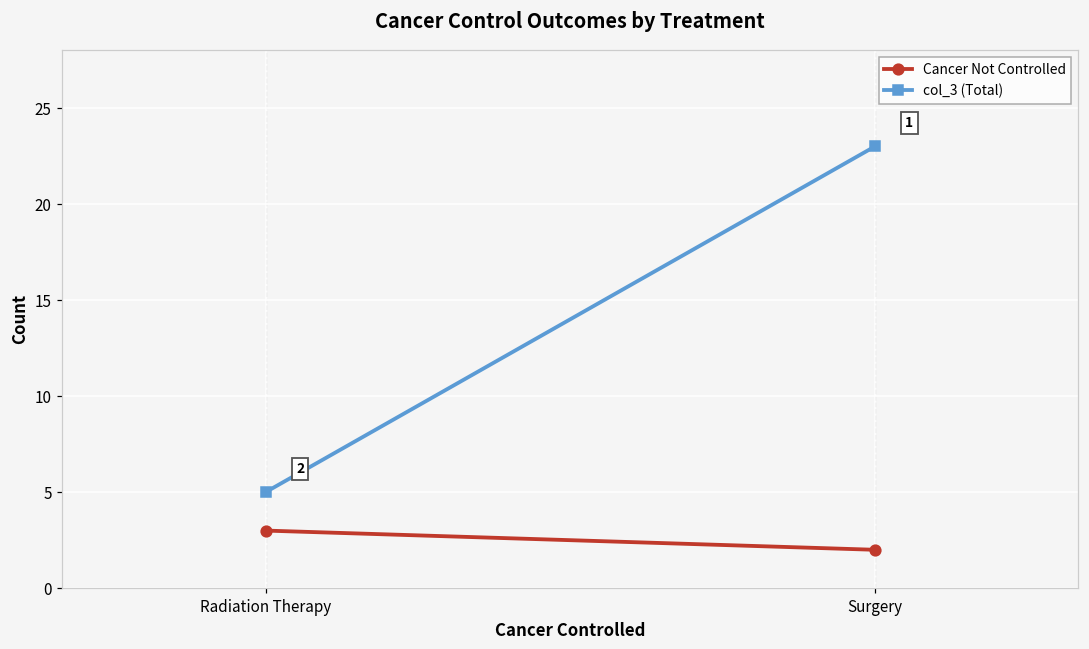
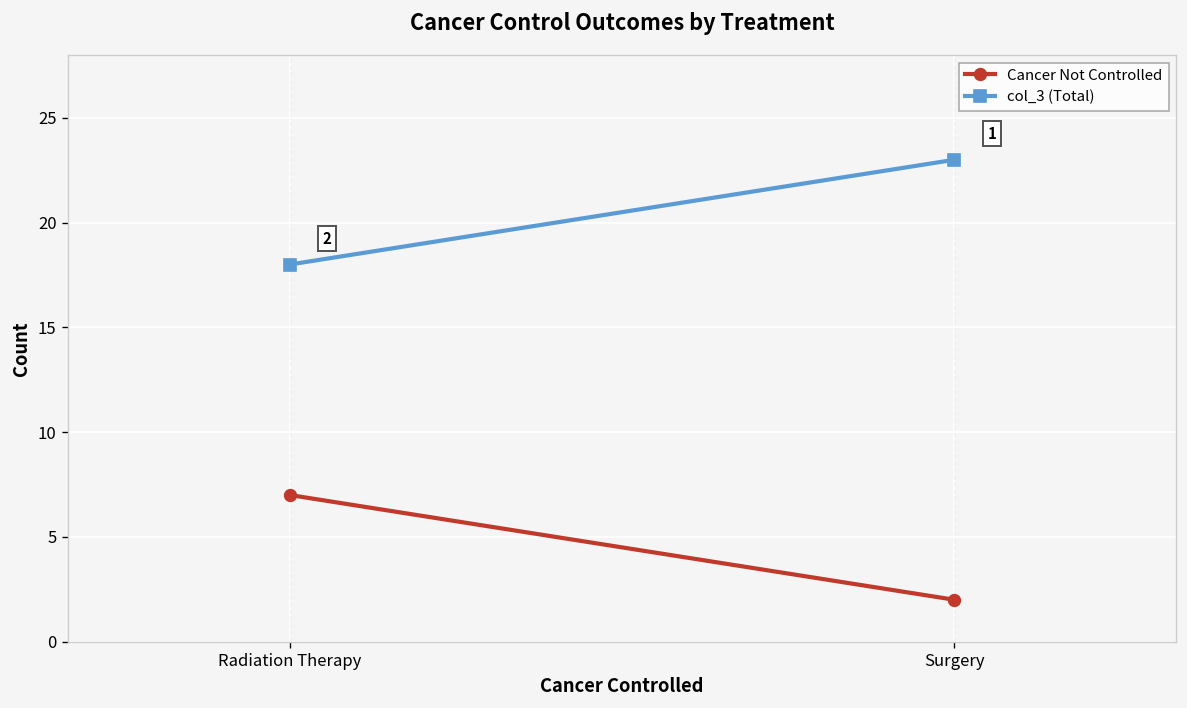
  {
    "Cancer Not Controlled": {
-     "Radiation Therapy": 3,
+     "Radiation Therapy": 7,
      "Surgery": 2
    },
    "col_3 (Total)": {
-     "Radiation Therapy": 5,
+     "Radiation Therapy": 18,
      "Surgery": 23
    }
  }
